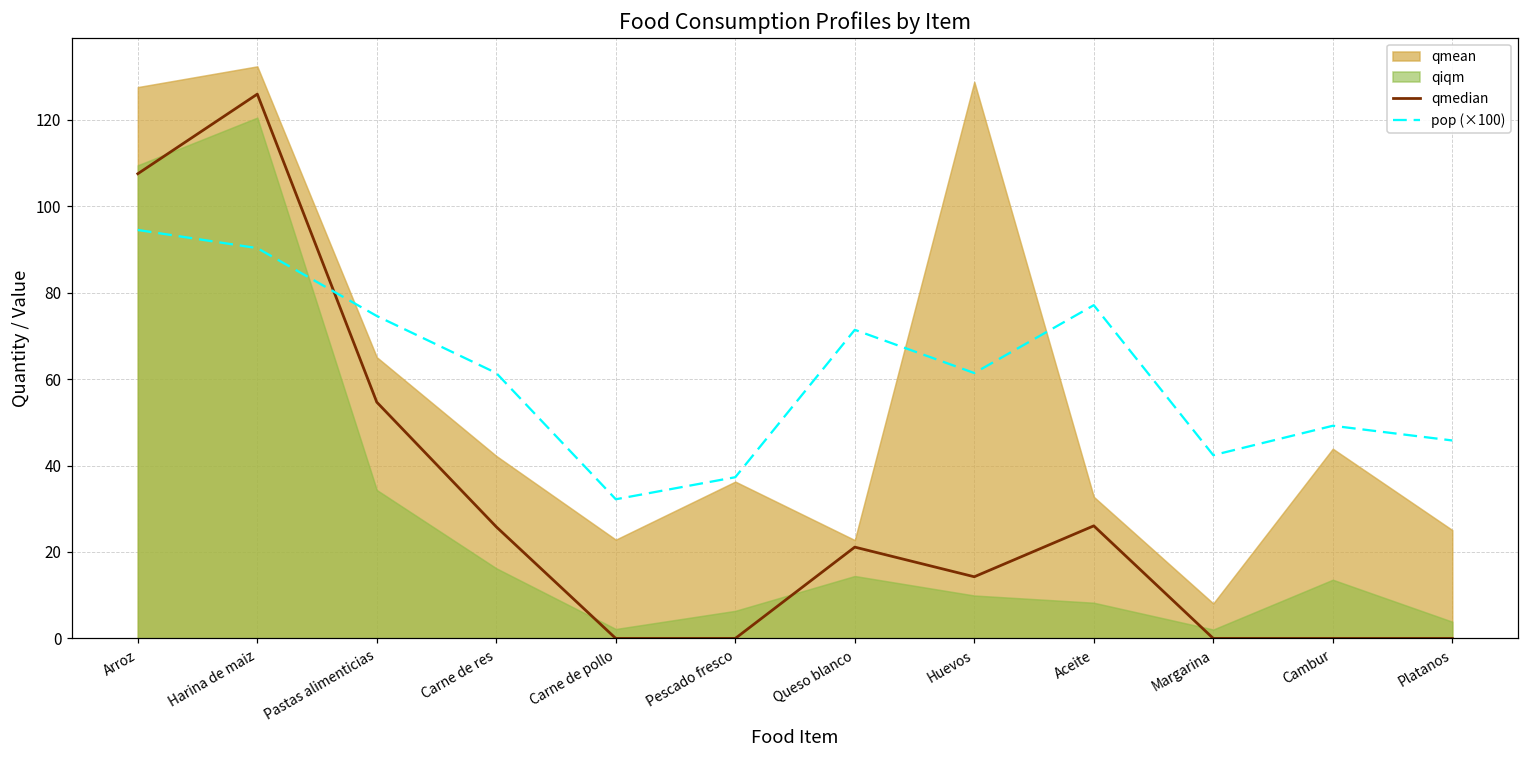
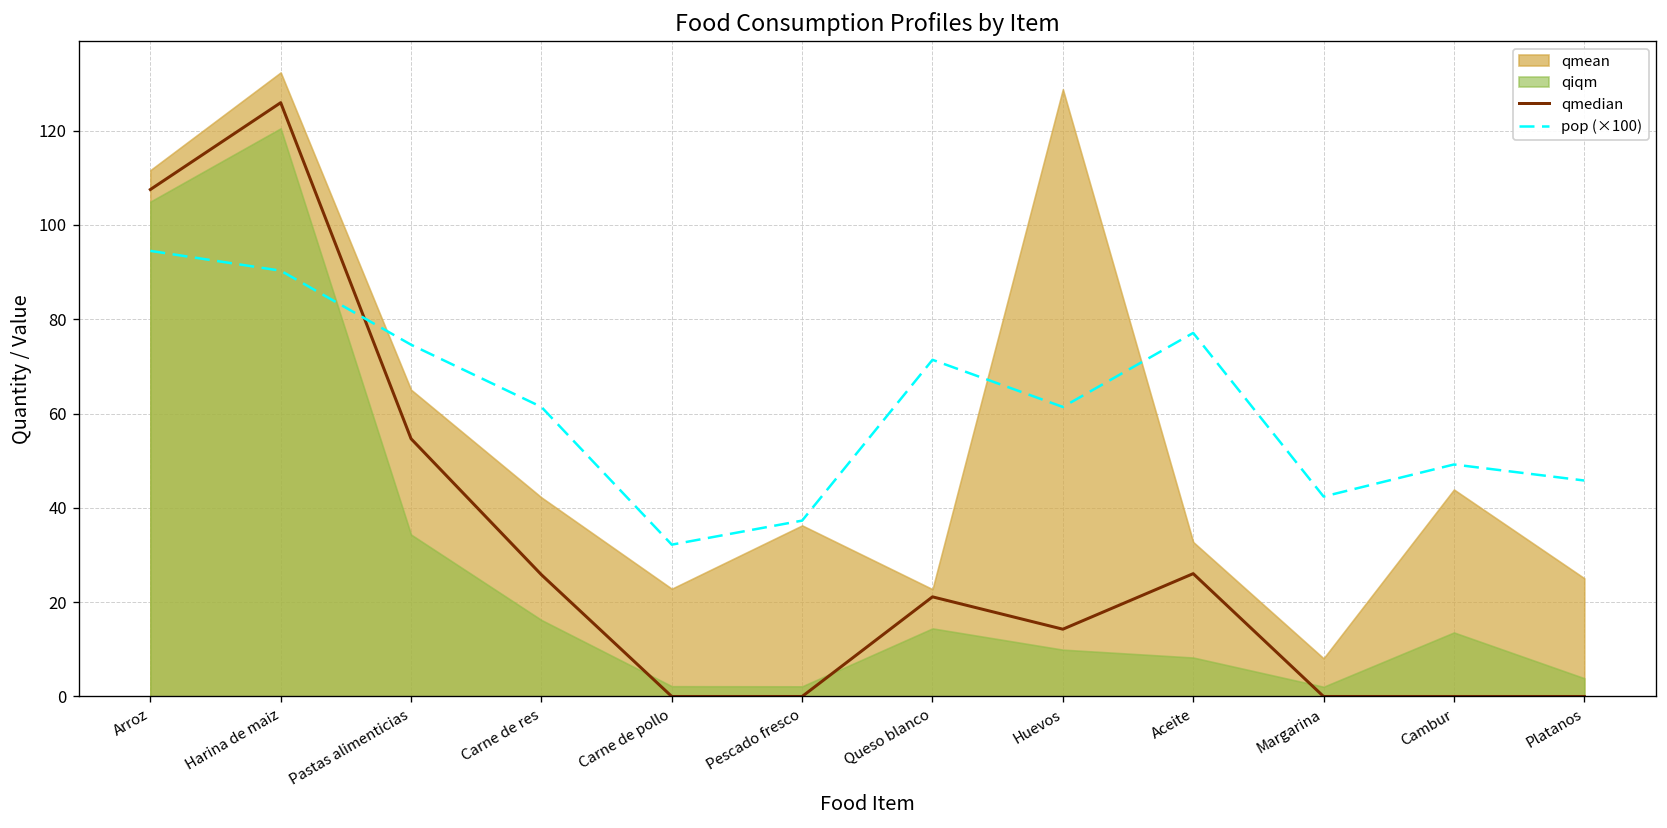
  {
    "qmean": {
-     "Arroz": 128,
+     "Arroz": 112,
      "Harina de maiz": 132,
      "Pastas alimenticias": 65,
      "Carne de res": 42,
      "Carne de pollo": 23,
      "Pescado fresco": 36,
      "Queso blanco": 23,
      "Huevos": 129,
      "Aceite": 33,
      "Margarina": 8,
      "Cambur": 44,
      "Platanos": 25
    },
    "qmedian": {
      "Arroz": 108,
      "Harina de maiz": 126,
      "Pastas alimenticias": 55,
      "Carne de res": 26,
      "Carne de pollo": 0,
      "Pescado fresco": 0,
      "Queso blanco": 21,
      "Huevos": 14,
      "Aceite": 26,
      "Margarina": 0,
      "Cambur": 0,
      "Platanos": 0
    },
    "qiqm": {
-     "Arroz": 109,
+     "Arroz": 105,
      "Harina de maiz": 120,
      "Pastas alimenticias": 34,
      "Carne de res": 16,
      "Carne de pollo": 2,
-     "Pescado fresco": 6,
+     "Pescado fresco": 2,
      "Queso blanco": 14,
      "Huevos": 10,
      "Aceite": 8,
      "Margarina": 2,
      "Cambur": 14,
      "Platanos": 4
    },
    "pop (×100)": {
      "Arroz": 95,
      "Harina de maiz": 90,
      "Pastas alimenticias": 75,
      "Carne de res": 61,
      "Carne de pollo": 32,
      "Pescado fresco": 37,
      "Queso blanco": 71,
      "Huevos": 61,
      "Aceite": 77,
      "Margarina": 42,
      "Cambur": 49,
      "Platanos": 46
    }
  }
